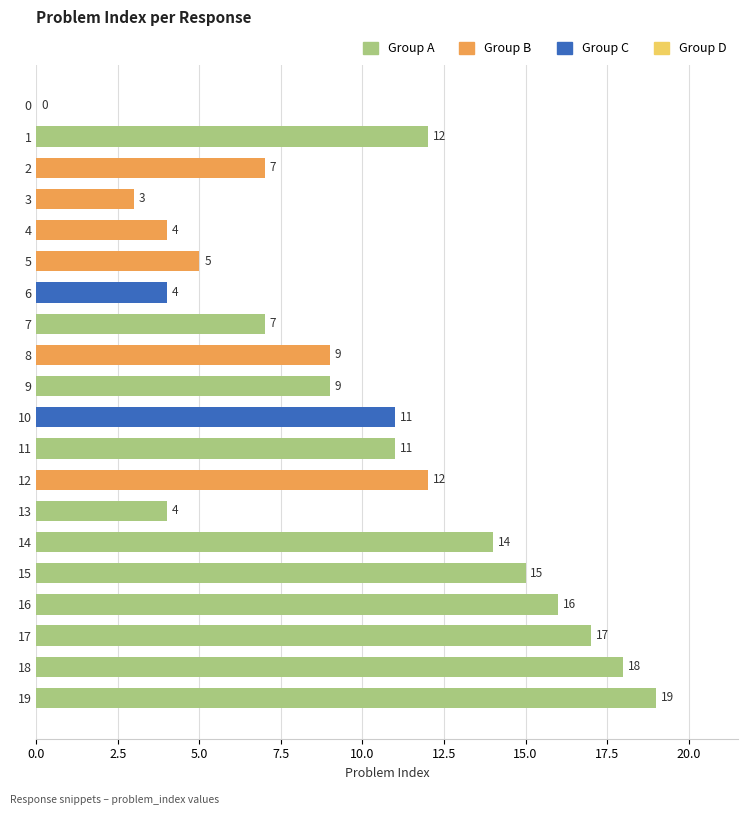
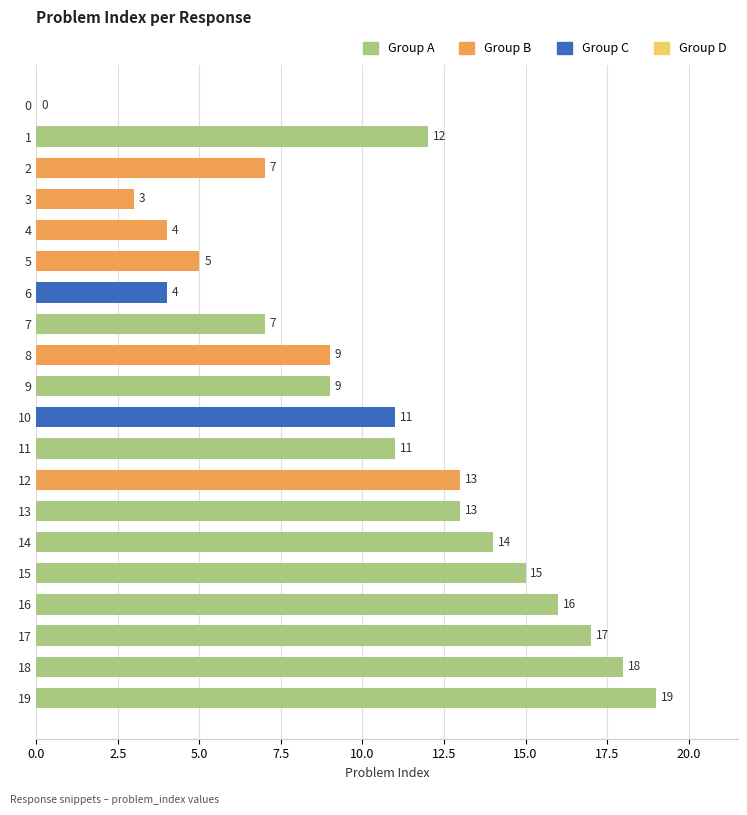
  {
    "0": 0,
    "1": 12,
    "2": 7,
    "3": 3,
    "4": 4,
    "5": 5,
    "6": 4,
    "7": 7,
    "8": 9,
    "9": 9,
    "10": 11,
    "11": 11,
-   "12": 12,
-   "13": 4,
+   "12": 13,
+   "13": 13,
    "14": 14,
    "15": 15,
    "16": 16,
    "17": 17,
    "18": 18,
    "19": 19
  }
